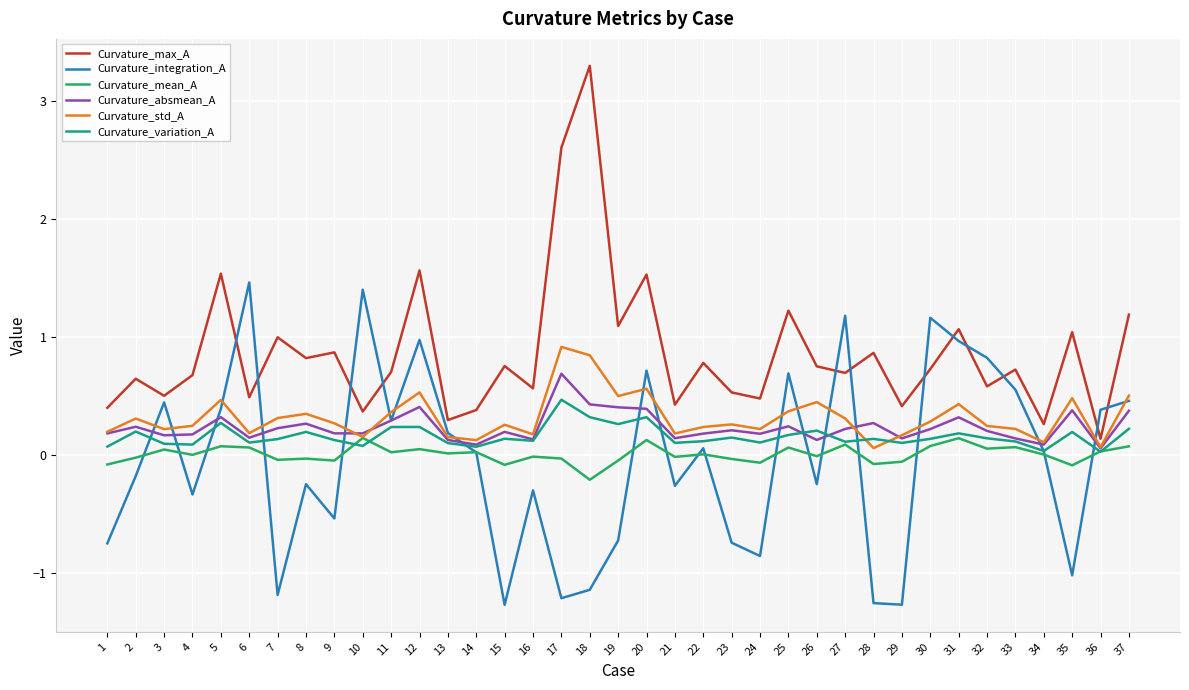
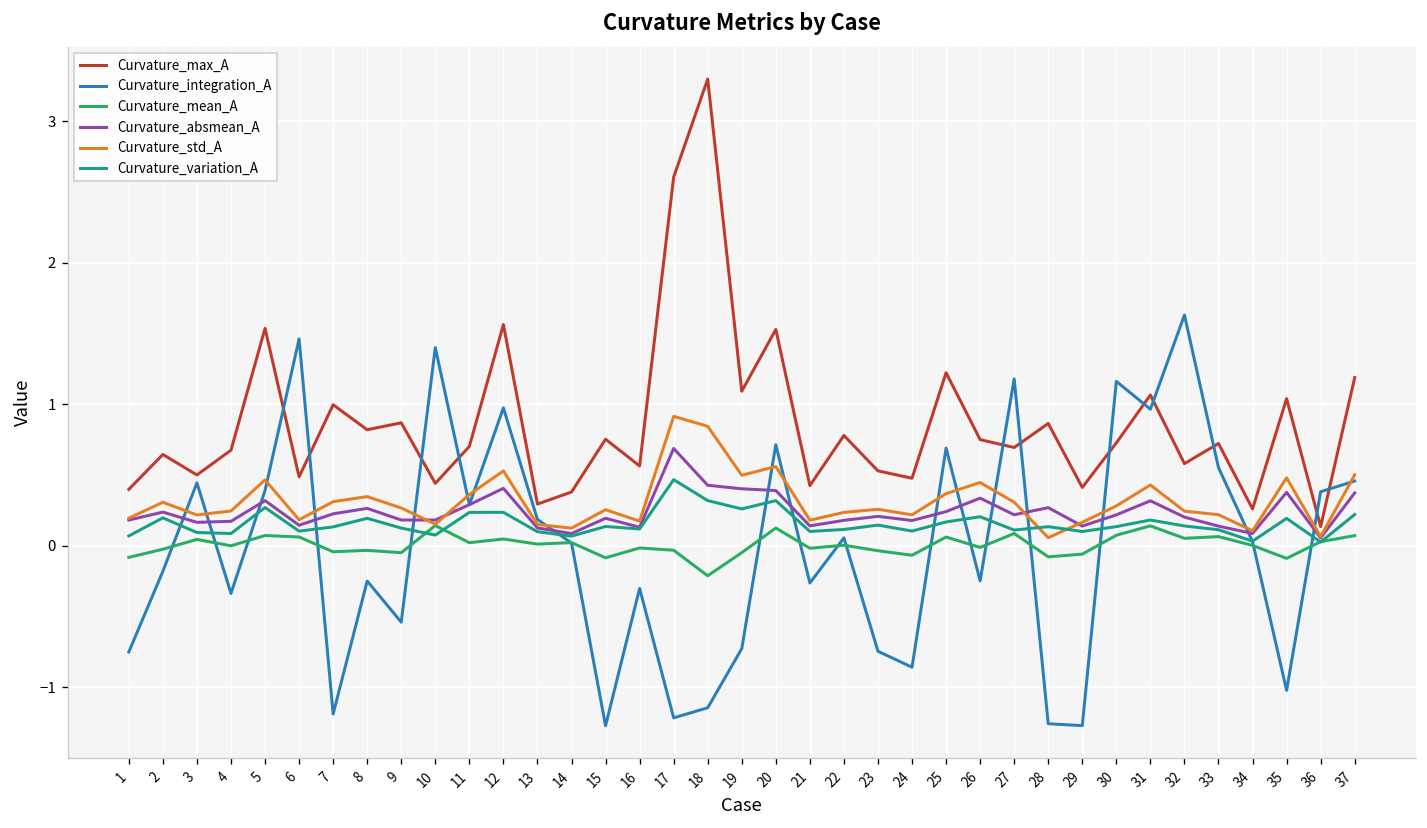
  {
    "Curvature_max_A": {
      "1": 0.40,
      "2": 0.65,
      "3": 0.50,
      "4": 0.68,
      "5": 1.54,
      "6": 0.49,
      "7": 1.00,
      "8": 0.82,
      "9": 0.87,
-     "10": 0.37,
+     "10": 0.44,
      "11": 0.70,
      "12": 1.56,
      "13": 0.29,
      "14": 0.38,
      "15": 0.75,
      "16": 0.56,
      "17": 2.61,
      "18": 3.30,
      "19": 1.09,
      "20": 1.53,
      "21": 0.42,
      "22": 0.78,
      "23": 0.53,
      "24": 0.48,
      "25": 1.22,
      "26": 0.75,
      "27": 0.69,
      "28": 0.86,
      "29": 0.41,
      "30": 0.73,
      "31": 1.07,
      "32": 0.58,
      "33": 0.72,
      "34": 0.26,
      "35": 1.04,
      "36": 0.14,
      "37": 1.19
    },
    "Curvature_integration_A": {
      "1": -0.75,
      "2": -0.18,
      "3": 0.44,
      "4": -0.34,
      "5": 0.39,
      "6": 1.46,
      "7": -1.19,
      "8": -0.25,
      "9": -0.54,
      "10": 1.40,
      "12": 0.97,
      "13": 0.19,
      "15": -1.27,
      "16": -0.30,
      "17": -1.22,
      "18": -1.15,
      "19": -0.73,
      "20": 0.71,
      "21": -0.26,
      "22": 0.06,
      "23": -0.75,
      "24": -0.86,
      "25": 0.69,
      "26": -0.25,
      "27": 1.18,
      "28": -1.26,
      "29": -1.27,
      "30": 1.16,
      "31": 0.97,
-     "32": 0.82,
+     "32": 1.63,
      "33": 0.55,
      "35": -1.02,
      "36": 0.38,
      "37": 0.46
    },
    "Curvature_absmean_A": {
      "2": 0.24,
      "3": 0.17,
      "4": 0.17,
      "5": 0.32,
      "6": 0.14,
      "7": 0.23,
      "8": 0.26,
      "9": 0.18,
      "10": 0.18,
      "12": 0.41,
      "13": 0.13,
      "15": 0.19,
      "17": 0.69,
      "18": 0.43,
      "19": 0.40,
      "20": 0.39,
      "21": 0.14,
      "22": 0.18,
      "23": 0.21,
      "24": 0.18,
      "25": 0.24,
-     "26": 0.13,
+     "26": 0.34,
      "27": 0.22,
      "28": 0.27,
      "29": 0.14,
      "30": 0.22,
      "31": 0.32,
      "32": 0.20,
      "33": 0.14,
      "35": 0.38,
      "37": 0.37
    },
    "Curvature_std_A": {
      "2": 0.31,
      "3": 0.22,
      "4": 0.25,
      "5": 0.47,
      "6": 0.18,
      "7": 0.31,
      "8": 0.35,
      "9": 0.27,
      "11": 0.36,
      "12": 0.53,
      "13": 0.15,
      "14": 0.12,
      "15": 0.25,
      "16": 0.17,
      "17": 0.92,
      "18": 0.84,
      "19": 0.50,
      "20": 0.56,
      "21": 0.18,
      "22": 0.24,
      "23": 0.26,
      "24": 0.22,
      "25": 0.37,
      "26": 0.45,
      "27": 0.31,
      "28": 0.06,
      "29": 0.17,
      "30": 0.28,
      "31": 0.43,
      "32": 0.24,
      "33": 0.22,
      "35": 0.48,
      "37": 0.50
    }
  }
